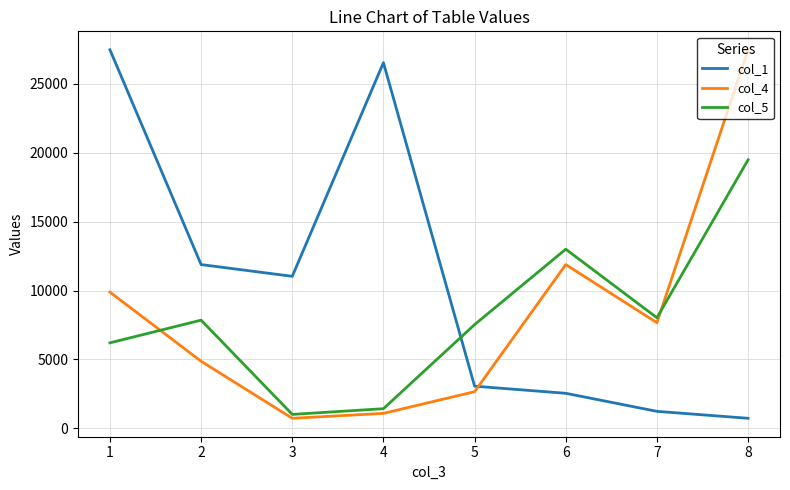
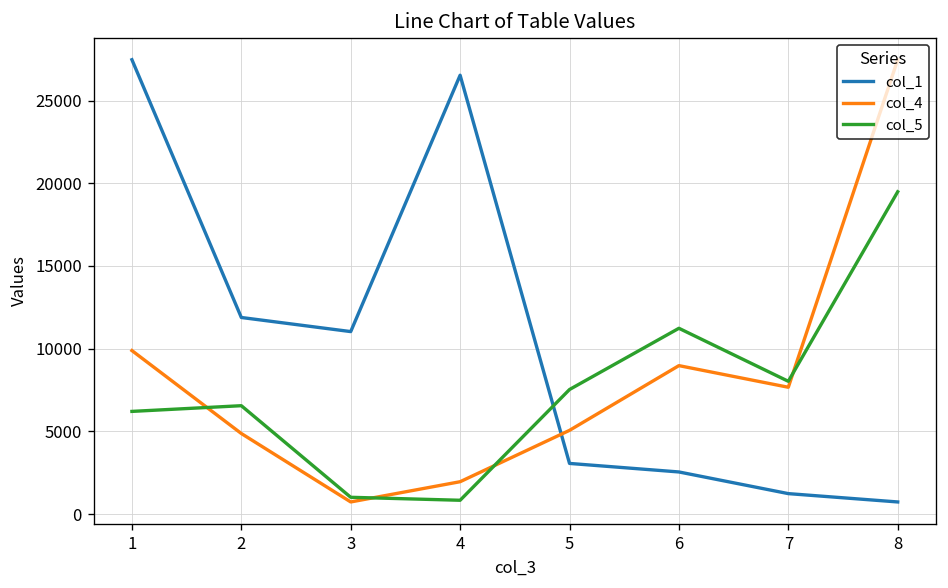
  {
    "col_1": {
      "1": 27500,
      "2": 11900,
      "3": 11000,
      "4": 26500,
      "5": 3100,
      "6": 2500,
      "7": 1200,
      "8": 700
    },
    "col_4": {
      "1": 9900,
      "2": 4900,
      "3": 700,
-     "4": 1100,
-     "5": 2700,
-     "6": 11900,
+     "4": 2000,
+     "5": 5100,
+     "6": 9000,
      "7": 7700
    },
    "col_5": {
      "1": 6200,
-     "2": 7900,
+     "2": 6600,
      "3": 1000,
-     "4": 1400,
+     "4": 800,
      "5": 7500,
-     "6": 13000,
+     "6": 11200,
      "7": 8000,
      "8": 19500
    }
  }
